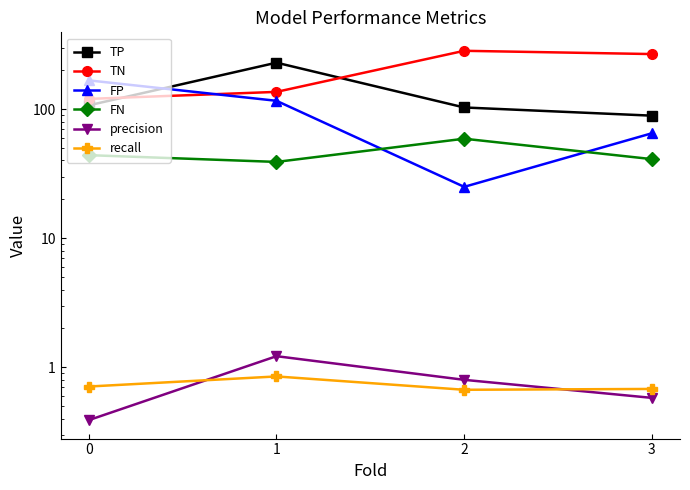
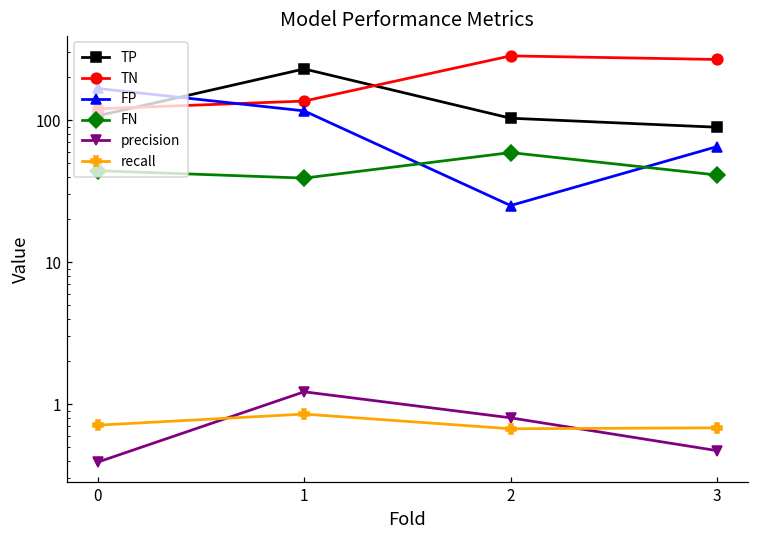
  {
    "TP": {
      "1": 230,
      "2": 100,
      "3": 90
    },
    "TN": {
      "1": 140,
      "2": 280,
      "3": 270
    },
    "FP": {
      "1": 120,
      "2": 25,
      "3": 70
    },
    "FN": {
      "1": 39,
      "2": 60,
      "3": 41
    },
    "precision": {
      "0": 0.39,
      "1": 1.2,
      "2": 0.8,
-     "3": 0.6
+     "3": 0.47
    },
    "recall": {
      "0": 0.7,
      "1": 0.9,
      "2": 0.7,
      "3": 0.7
    }
  }
